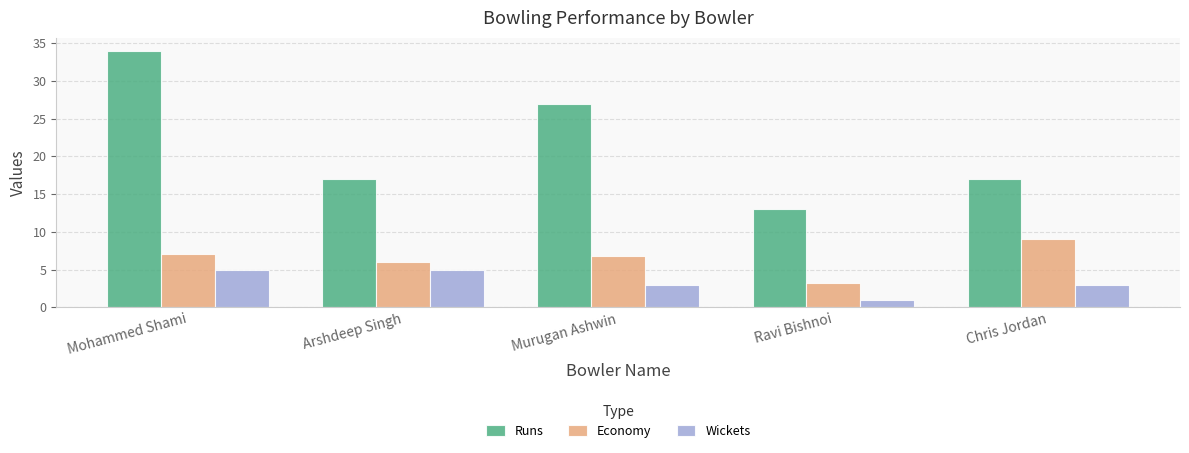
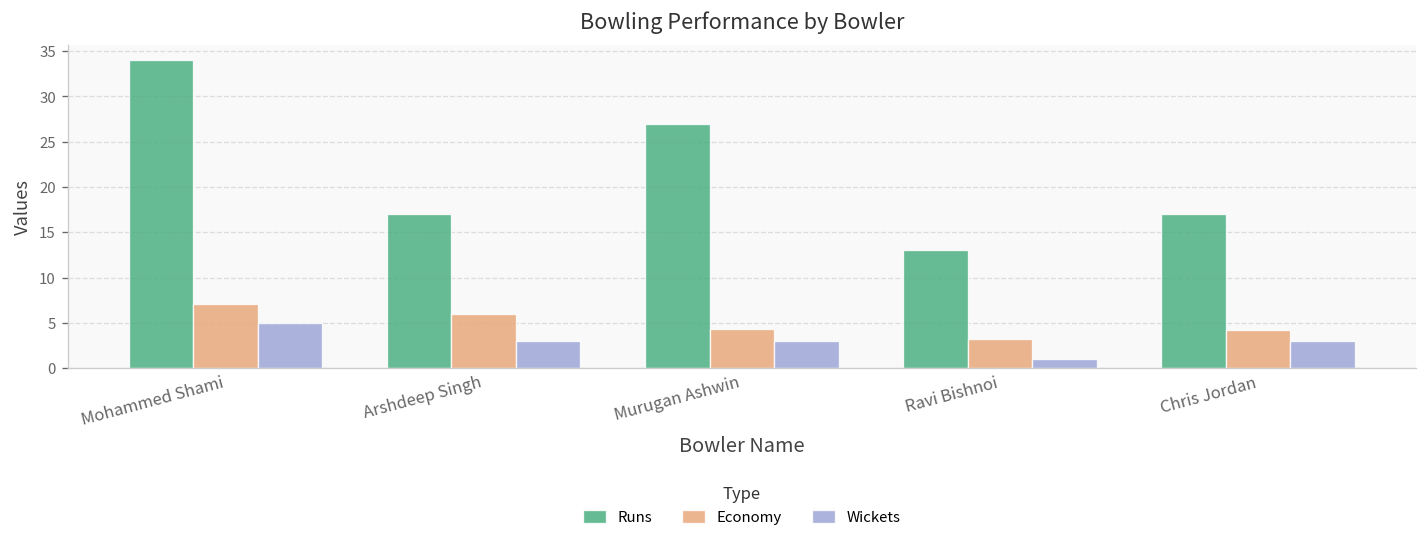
  {
    "Runs": {
      "Mohammed Shami": 34,
      "Arshdeep Singh": 17,
      "Murugan Ashwin": 27,
      "Ravi Bishnoi": 13,
      "Chris Jordan": 17
    },
    "Economy": {
      "Mohammed Shami": 7,
      "Arshdeep Singh": 6,
-     "Murugan Ashwin": 7,
+     "Murugan Ashwin": 4,
      "Ravi Bishnoi": 3,
-     "Chris Jordan": 9
+     "Chris Jordan": 4
    },
    "Wickets": {
      "Mohammed Shami": 5,
-     "Arshdeep Singh": 5,
+     "Arshdeep Singh": 3,
      "Murugan Ashwin": 3,
      "Ravi Bishnoi": 1,
      "Chris Jordan": 3
    }
  }
